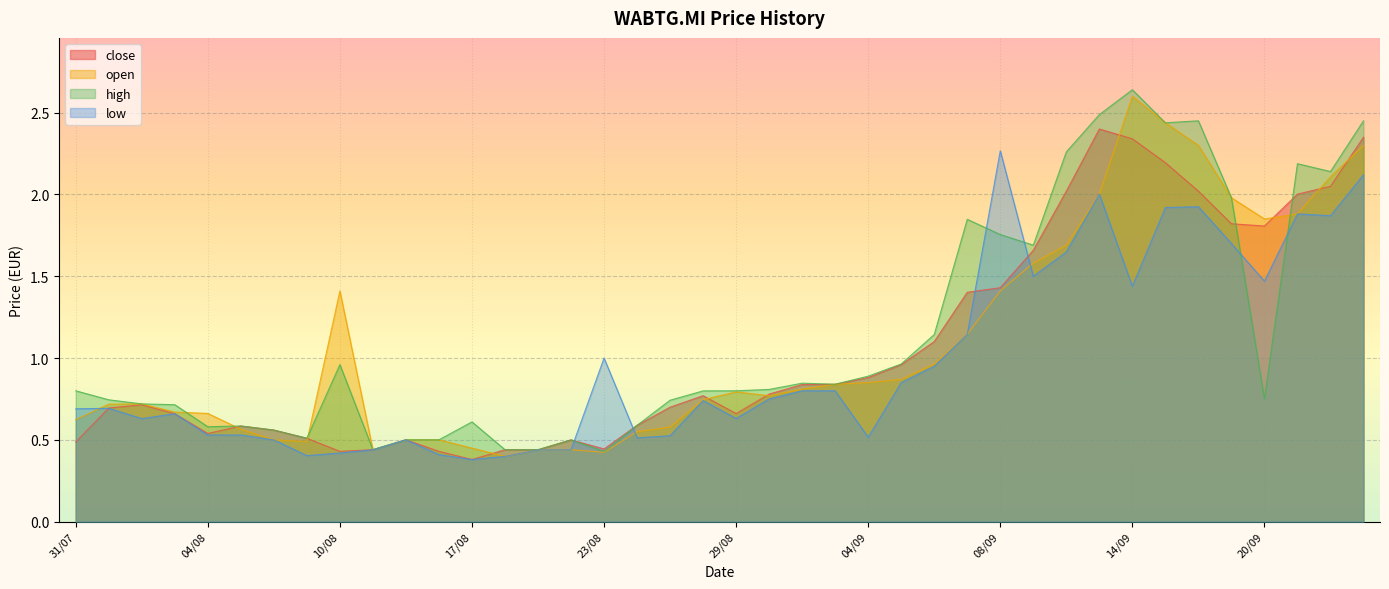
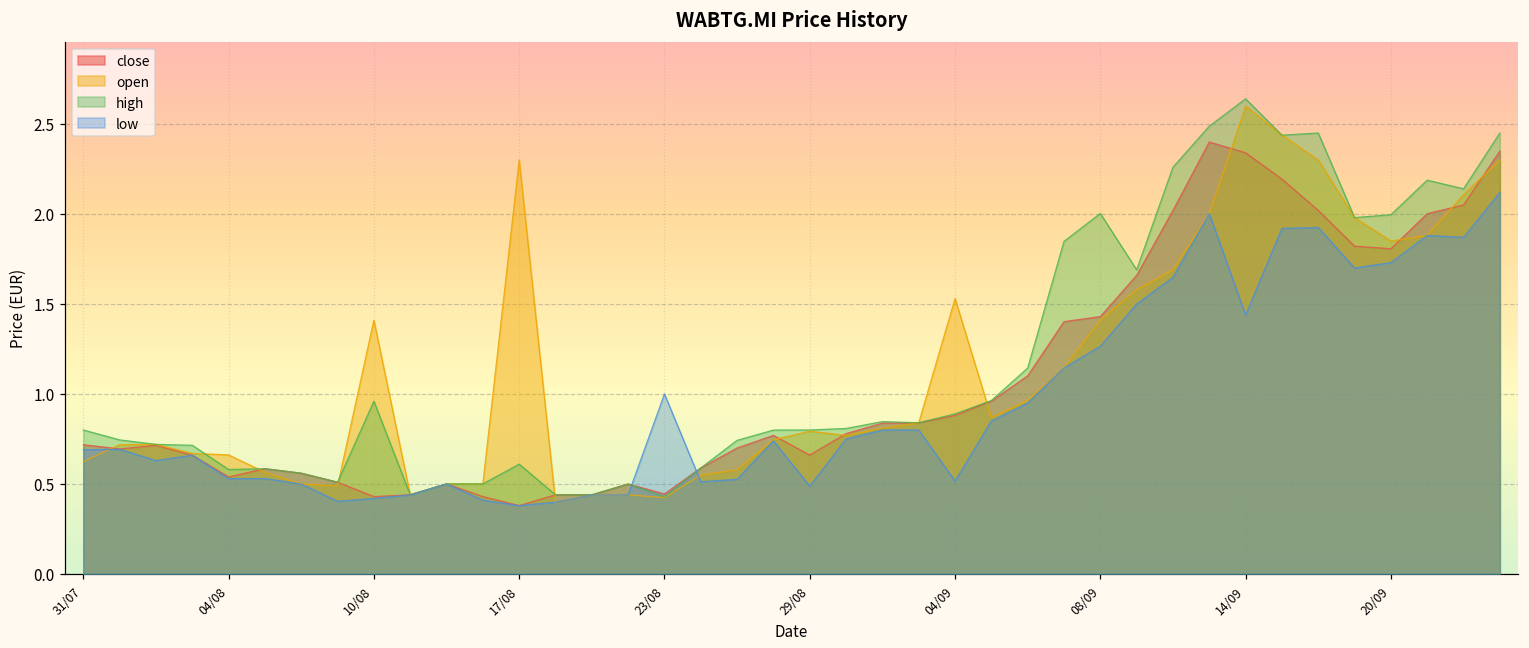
  {
    "close": {
-     "31/07": 0.49,
+     "31/07": 0.72,
      "29/08": 0.66,
      "08/09": 1.43,
      "14/09": 2.34,
      "20/09": 1.81
    },
    "open": {
      "31/07": 0.62,
      "04/08": 0.66,
      "10/08": 1.41,
-     "17/08": 0.45,
-     "04/09": 0.85,
+     "17/08": 2.30,
+     "04/09": 1.53,
      "08/09": 1.41,
      "14/09": 2.60,
      "20/09": 1.85
    },
    "high": {
      "31/07": 0.80,
      "04/08": 0.58,
      "10/08": 0.96,
      "17/08": 0.61,
-     "08/09": 1.76,
+     "08/09": 2.00,
      "14/09": 2.64,
-     "20/09": 0.75
+     "20/09": 2.00
    },
    "low": {
      "31/07": 0.69,
      "23/08": 1.00,
-     "29/08": 0.63,
+     "29/08": 0.49,
      "04/09": 0.52,
-     "08/09": 2.27,
+     "08/09": 1.27,
      "14/09": 1.44,
-     "20/09": 1.47
+     "20/09": 1.73
    }
  }
